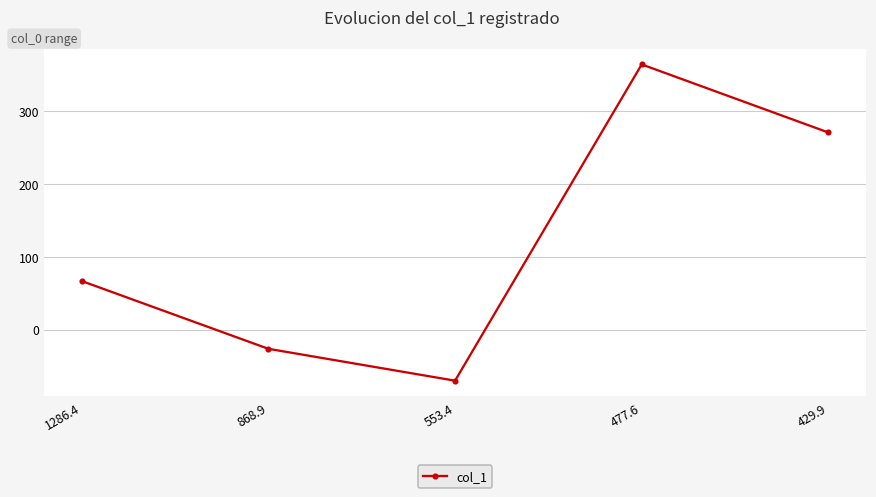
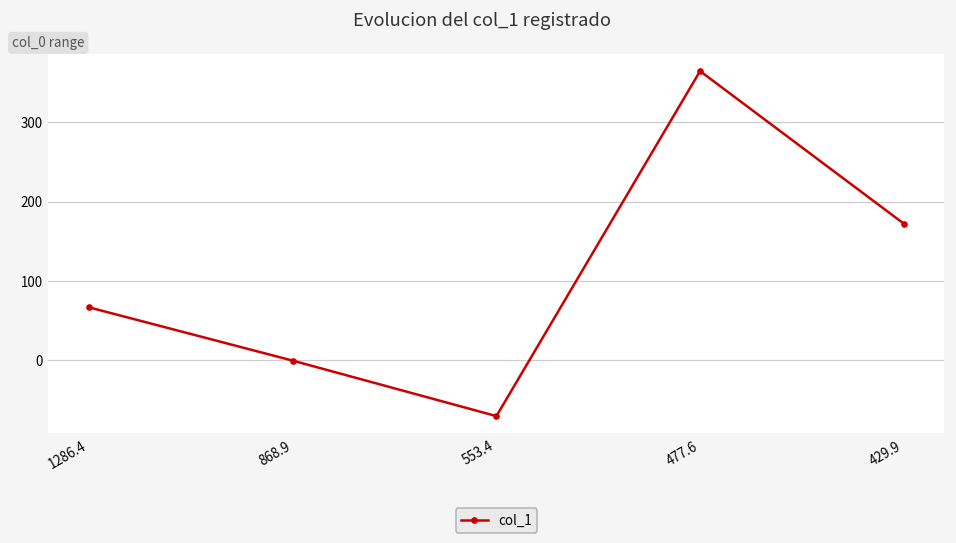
  {
    "1286.4": 70,
-   "868.9": -30,
+   "868.9": 0,
    "553.4": -70,
    "477.6": 360,
-   "429.9": 270
+   "429.9": 170
  }
